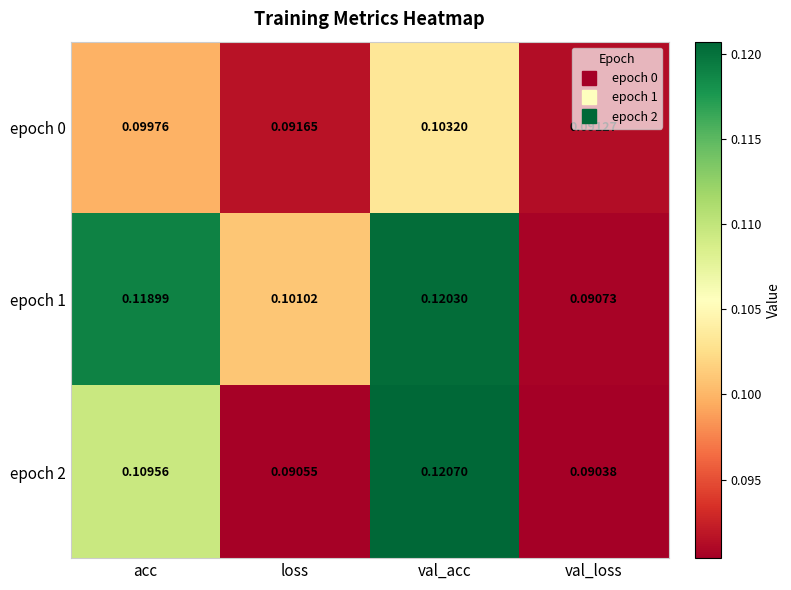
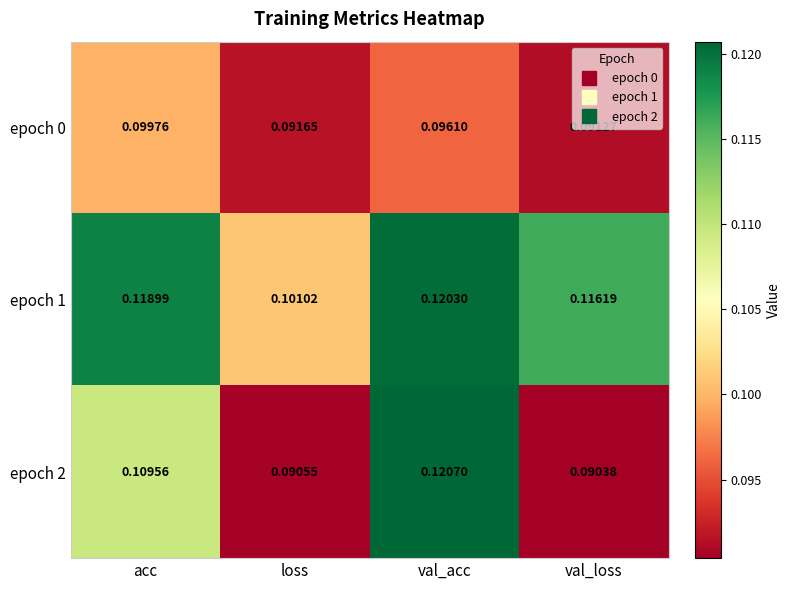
  {
    "epoch 0": {
      "acc": 0.09976,
      "loss": 0.09165,
-     "val_acc": 0.10320
+     "val_acc": 0.09610
    },
    "epoch 1": {
      "acc": 0.11899,
      "loss": 0.10102,
      "val_acc": 0.12030,
-     "val_loss": 0.09073
+     "val_loss": 0.11619
    },
    "epoch 2": {
      "acc": 0.10956,
      "loss": 0.09055,
      "val_acc": 0.12070,
      "val_loss": 0.09038
    }
  }
